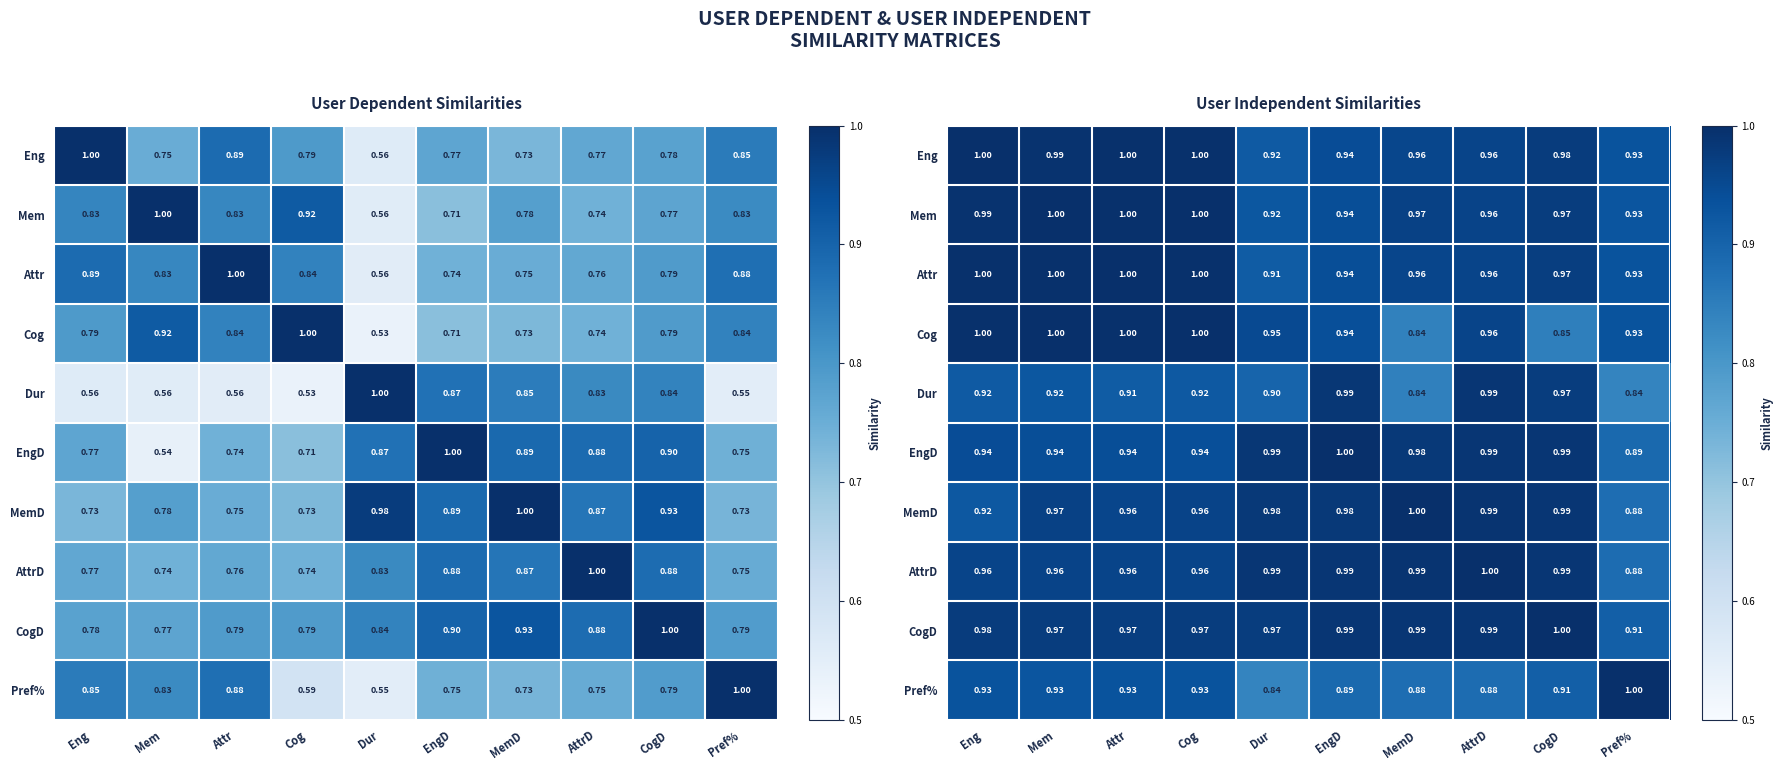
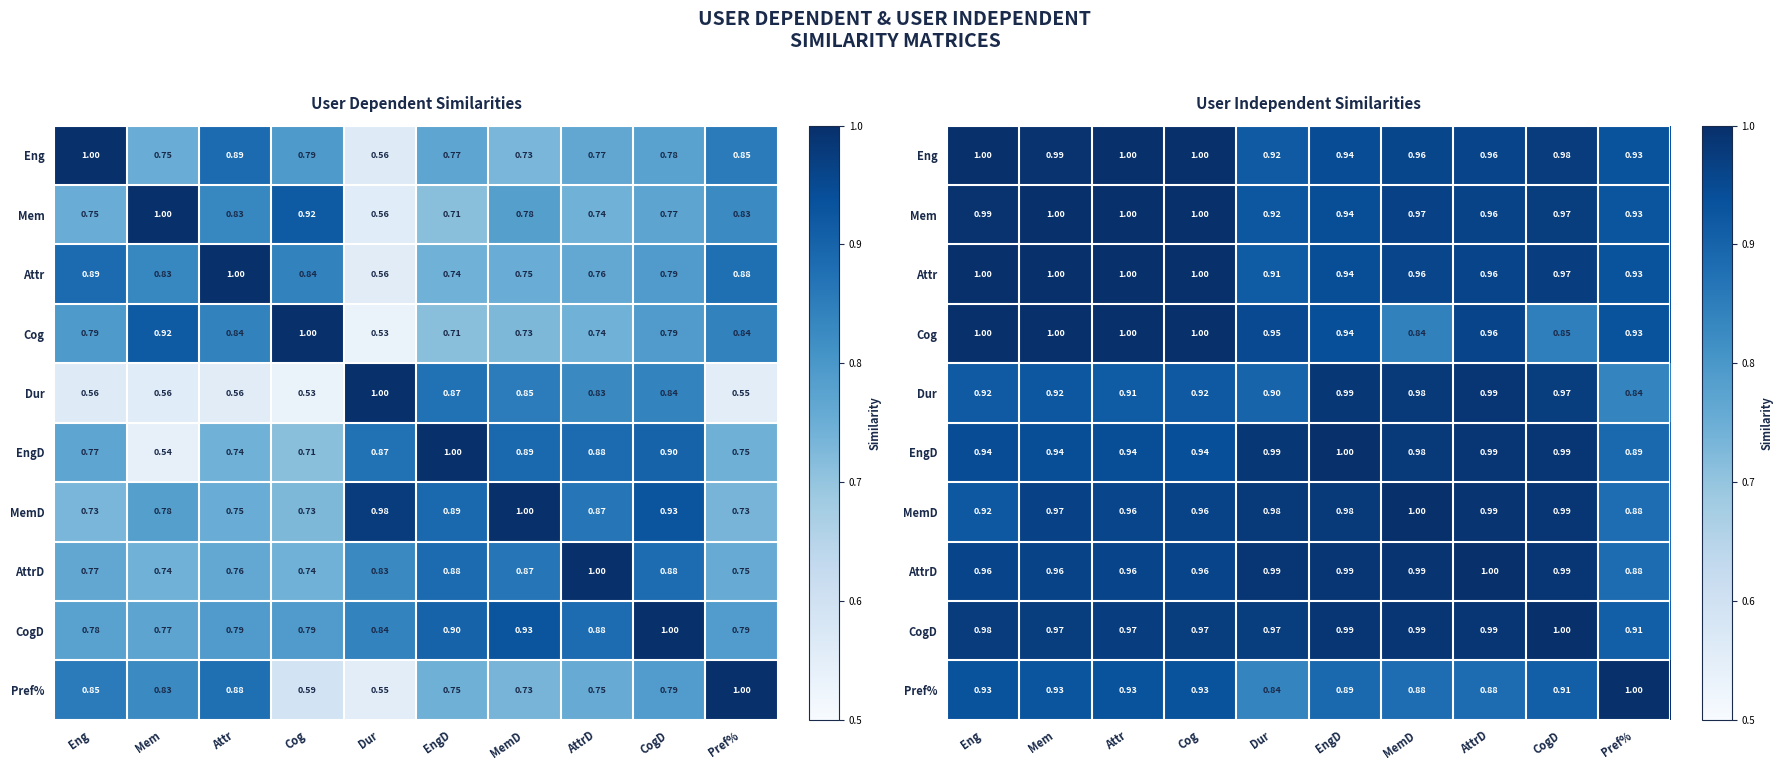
  {
    "User Dependent Similarities": {
      "Eng": {
        "Eng": 1.00,
        "Mem": 0.75,
        "Attr": 0.89,
        "Cog": 0.79,
        "Dur": 0.56,
        "EngD": 0.77,
        "MemD": 0.73,
        "AttrD": 0.77,
        "CogD": 0.78,
        "Pref%": 0.85
      },
      "Mem": {
-       "Eng": 0.83,
+       "Eng": 0.75,
        "Mem": 1.00,
        "Attr": 0.83,
        "Cog": 0.92,
        "Dur": 0.56,
        "EngD": 0.71,
        "MemD": 0.78,
        "AttrD": 0.74,
        "CogD": 0.77,
        "Pref%": 0.83
      },
      "Attr": {
        "Eng": 0.89,
        "Mem": 0.83,
        "Attr": 1.00,
        "Cog": 0.84,
        "Dur": 0.56,
        "EngD": 0.74,
        "MemD": 0.75,
        "AttrD": 0.76,
        "CogD": 0.79,
        "Pref%": 0.88
      },
      "Cog": {
        "Eng": 0.79,
        "Mem": 0.92,
        "Attr": 0.84,
        "Cog": 1.00,
        "Dur": 0.53,
        "EngD": 0.71,
        "MemD": 0.73,
        "AttrD": 0.74,
        "CogD": 0.79,
        "Pref%": 0.84
      },
      "Dur": {
        "Eng": 0.56,
        "Mem": 0.56,
        "Attr": 0.56,
        "Cog": 0.53,
        "Dur": 1.00,
        "EngD": 0.87,
        "MemD": 0.85,
        "AttrD": 0.83,
        "CogD": 0.84,
        "Pref%": 0.55
      },
      "EngD": {
        "Eng": 0.77,
        "Mem": 0.54,
        "Attr": 0.74,
        "Cog": 0.71,
        "Dur": 0.87,
        "EngD": 1.00,
        "MemD": 0.89,
        "AttrD": 0.88,
        "CogD": 0.90,
        "Pref%": 0.75
      },
      "MemD": {
        "Eng": 0.73,
        "Mem": 0.78,
        "Attr": 0.75,
        "Cog": 0.73,
        "Dur": 0.98,
        "EngD": 0.89,
        "MemD": 1.00,
        "AttrD": 0.87,
        "CogD": 0.93,
        "Pref%": 0.73
      },
      "AttrD": {
        "Eng": 0.77,
        "Mem": 0.74,
        "Attr": 0.76,
        "Cog": 0.74,
        "Dur": 0.83,
        "EngD": 0.88,
        "MemD": 0.87,
        "AttrD": 1.00,
        "CogD": 0.88,
        "Pref%": 0.75
      },
      "CogD": {
        "Eng": 0.78,
        "Mem": 0.77,
        "Attr": 0.79,
        "Cog": 0.79,
        "Dur": 0.84,
        "EngD": 0.90,
        "MemD": 0.93,
        "AttrD": 0.88,
        "CogD": 1.00,
        "Pref%": 0.79
      },
      "Pref%": {
        "Eng": 0.85,
        "Mem": 0.83,
        "Attr": 0.88,
        "Cog": 0.59,
        "Dur": 0.55,
        "EngD": 0.75,
        "MemD": 0.73,
        "AttrD": 0.75,
        "CogD": 0.79,
        "Pref%": 1.00
      }
    },
    "User Independent Similarities": {
      "Eng": {
        "Eng": 1.00,
        "Mem": 0.99,
        "Attr": 1.00,
        "Cog": 1.00,
        "Dur": 0.92,
        "EngD": 0.94,
        "MemD": 0.96,
        "AttrD": 0.96,
        "CogD": 0.98,
        "Pref%": 0.93
      },
      "Mem": {
        "Eng": 0.99,
        "Mem": 1.00,
        "Attr": 1.00,
        "Cog": 1.00,
        "Dur": 0.92,
        "EngD": 0.94,
        "MemD": 0.97,
        "AttrD": 0.96,
        "CogD": 0.97,
        "Pref%": 0.93
      },
      "Attr": {
        "Eng": 1.00,
        "Mem": 1.00,
        "Attr": 1.00,
        "Cog": 1.00,
        "Dur": 0.91,
        "EngD": 0.94,
        "MemD": 0.96,
        "AttrD": 0.96,
        "CogD": 0.97,
        "Pref%": 0.93
      },
      "Cog": {
        "Eng": 1.00,
        "Mem": 1.00,
        "Attr": 1.00,
        "Cog": 1.00,
        "Dur": 0.95,
        "EngD": 0.94,
        "MemD": 0.84,
        "AttrD": 0.96,
        "CogD": 0.85,
        "Pref%": 0.93
      },
      "Dur": {
        "Eng": 0.92,
        "Mem": 0.92,
        "Attr": 0.91,
        "Cog": 0.92,
        "Dur": 0.90,
        "EngD": 0.99,
-       "MemD": 0.84,
+       "MemD": 0.98,
        "AttrD": 0.99,
        "CogD": 0.97,
        "Pref%": 0.84
      },
      "EngD": {
        "Eng": 0.94,
        "Mem": 0.94,
        "Attr": 0.94,
        "Cog": 0.94,
        "Dur": 0.99,
        "EngD": 1.00,
        "MemD": 0.98,
        "AttrD": 0.99,
        "CogD": 0.99,
        "Pref%": 0.89
      },
      "MemD": {
        "Eng": 0.92,
        "Mem": 0.97,
        "Attr": 0.96,
        "Cog": 0.96,
        "Dur": 0.98,
        "EngD": 0.98,
        "MemD": 1.00,
        "AttrD": 0.99,
        "CogD": 0.99,
        "Pref%": 0.88
      },
      "AttrD": {
        "Eng": 0.96,
        "Mem": 0.96,
        "Attr": 0.96,
        "Cog": 0.96,
        "Dur": 0.99,
        "EngD": 0.99,
        "MemD": 0.99,
        "AttrD": 1.00,
        "CogD": 0.99,
        "Pref%": 0.88
      },
      "CogD": {
        "Eng": 0.98,
        "Mem": 0.97,
        "Attr": 0.97,
        "Cog": 0.97,
        "Dur": 0.97,
        "EngD": 0.99,
        "MemD": 0.99,
        "AttrD": 0.99,
        "CogD": 1.00,
        "Pref%": 0.91
      },
      "Pref%": {
        "Eng": 0.93,
        "Mem": 0.93,
        "Attr": 0.93,
        "Cog": 0.93,
        "Dur": 0.84,
        "EngD": 0.89,
        "MemD": 0.88,
        "AttrD": 0.88,
        "CogD": 0.91,
        "Pref%": 1.00
      }
    }
  }
